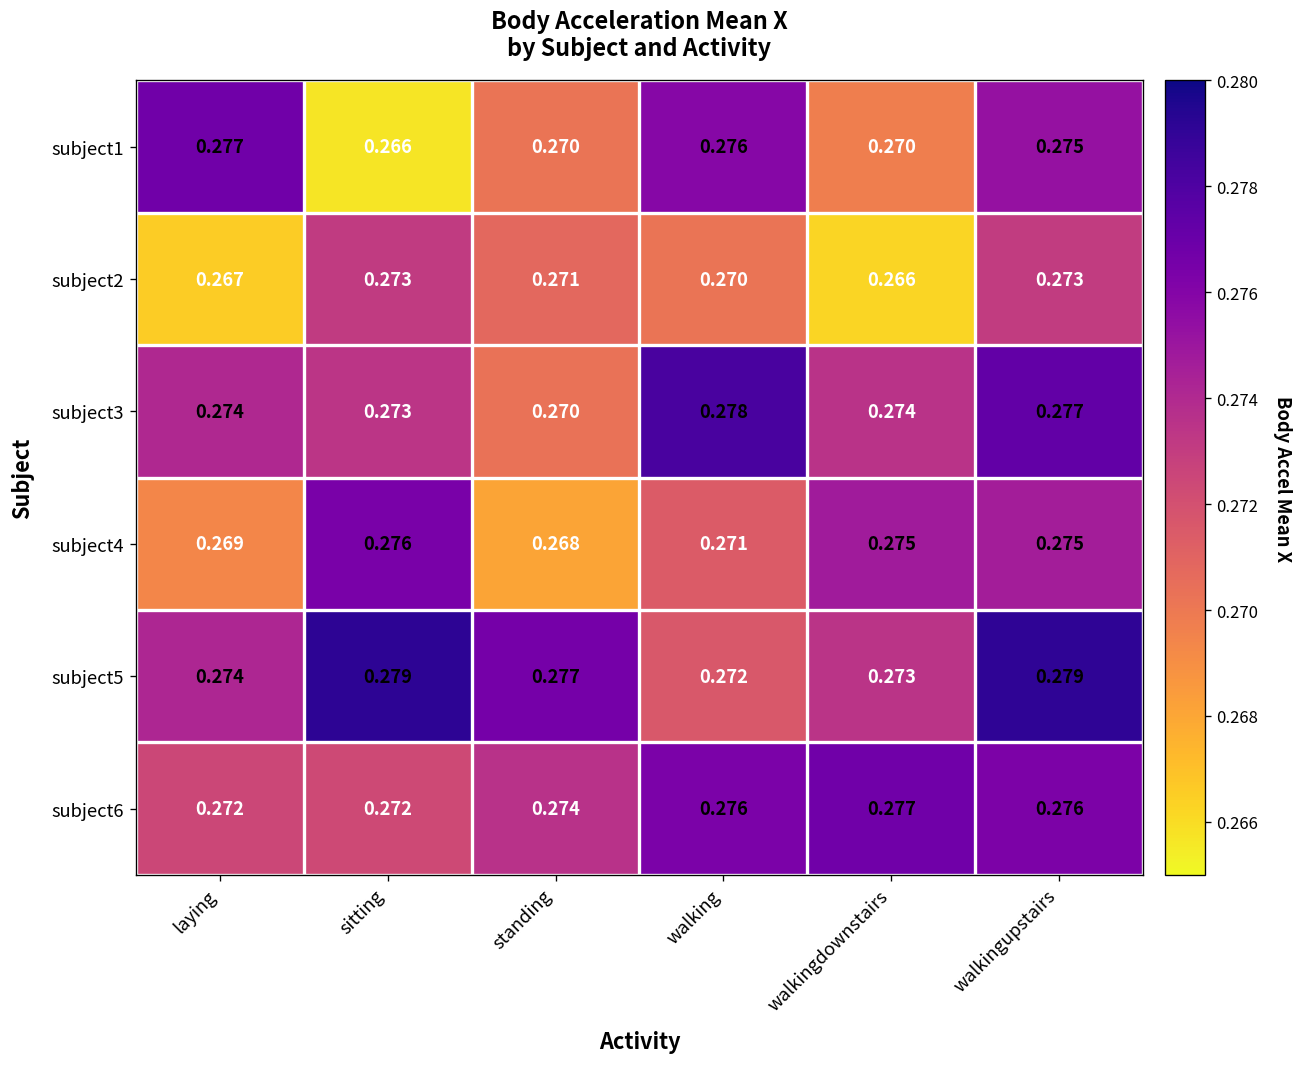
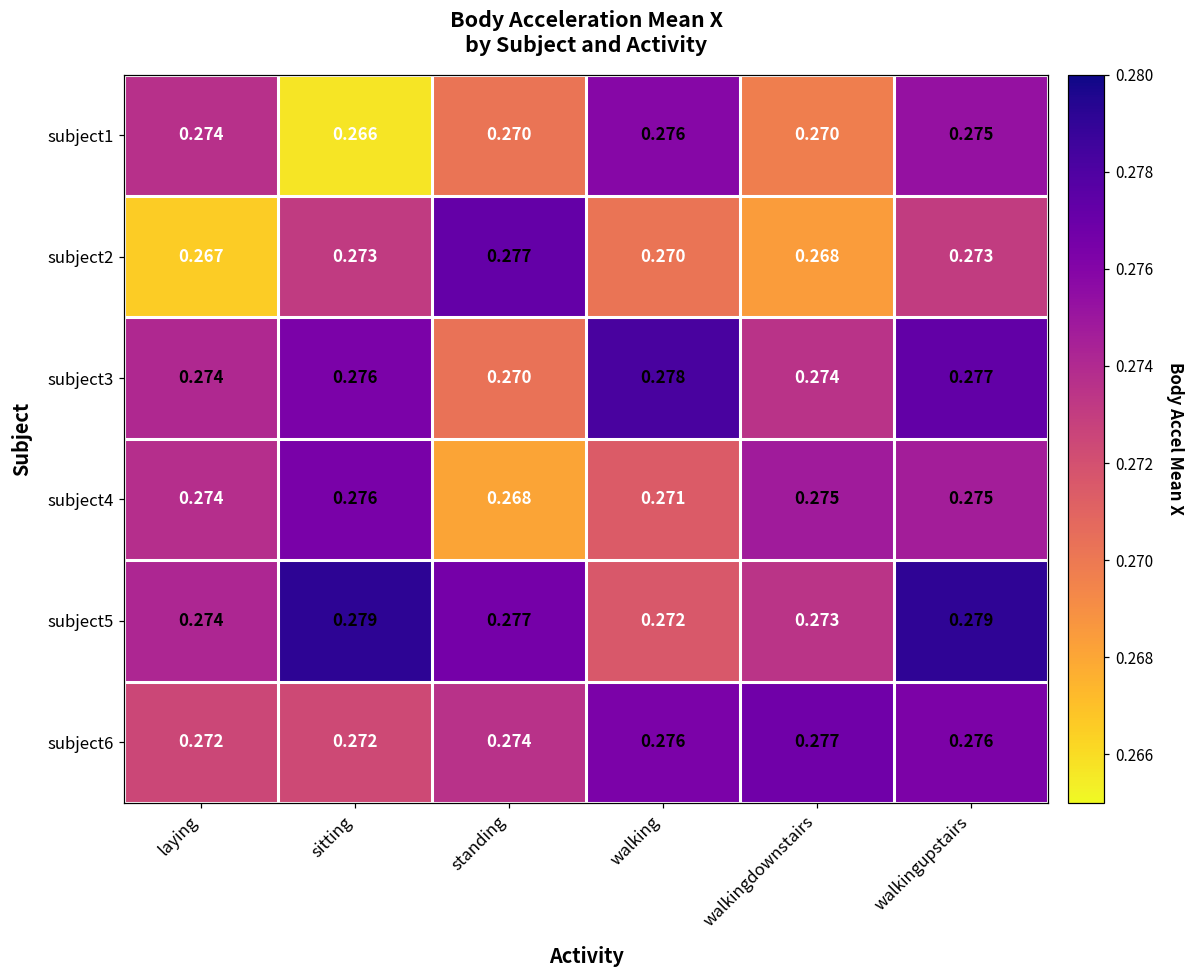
  {
    "subject1": {
-     "laying": 0.277,
+     "laying": 0.274,
      "sitting": 0.266,
      "standing": 0.270,
      "walking": 0.276,
      "walkingdownstairs": 0.270,
      "walkingupstairs": 0.275
    },
    "subject2": {
      "laying": 0.267,
      "sitting": 0.273,
-     "standing": 0.271,
+     "standing": 0.277,
      "walking": 0.270,
-     "walkingdownstairs": 0.266,
+     "walkingdownstairs": 0.268,
      "walkingupstairs": 0.273
    },
    "subject3": {
      "laying": 0.274,
-     "sitting": 0.273,
+     "sitting": 0.276,
      "standing": 0.270,
      "walking": 0.278,
      "walkingdownstairs": 0.274,
      "walkingupstairs": 0.277
    },
    "subject4": {
-     "laying": 0.269,
+     "laying": 0.274,
      "sitting": 0.276,
      "standing": 0.268,
      "walking": 0.271,
      "walkingdownstairs": 0.275,
      "walkingupstairs": 0.275
    },
    "subject5": {
      "laying": 0.274,
      "sitting": 0.279,
      "standing": 0.277,
      "walking": 0.272,
      "walkingdownstairs": 0.273,
      "walkingupstairs": 0.279
    },
    "subject6": {
      "laying": 0.272,
      "sitting": 0.272,
      "standing": 0.274,
      "walking": 0.276,
      "walkingdownstairs": 0.277,
      "walkingupstairs": 0.276
    }
  }
